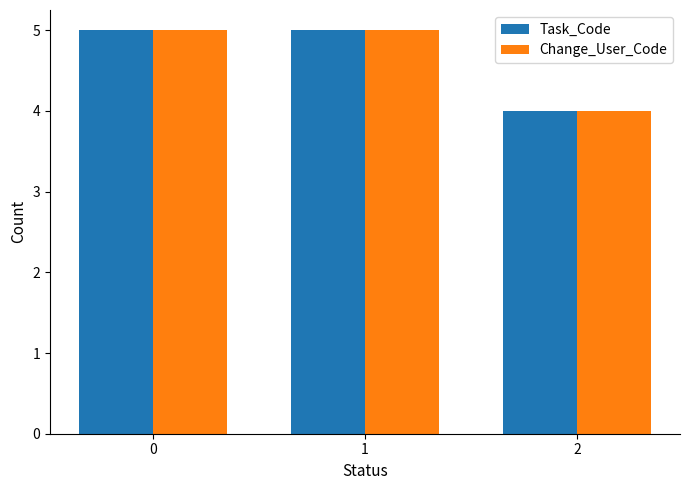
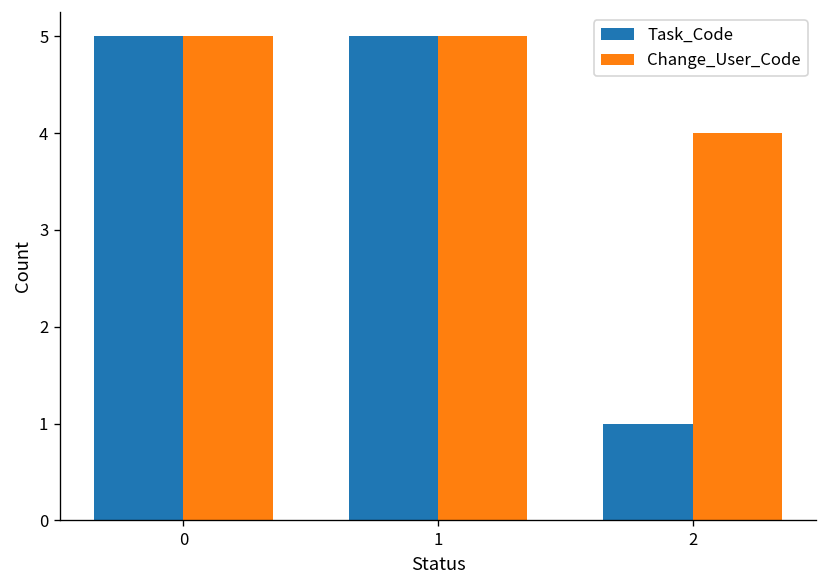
  {
    "Task_Code": {
      "0": 5,
      "1": 5,
-     "2": 4
+     "2": 1
    },
    "Change_User_Code": {
      "0": 5,
      "1": 5,
      "2": 4
    }
  }
